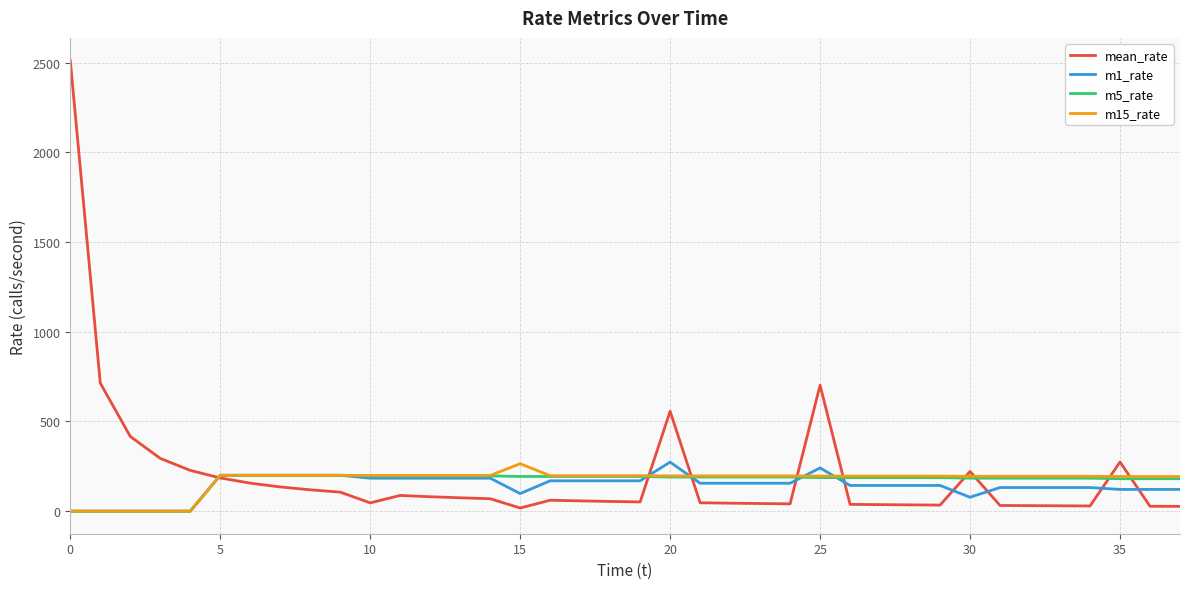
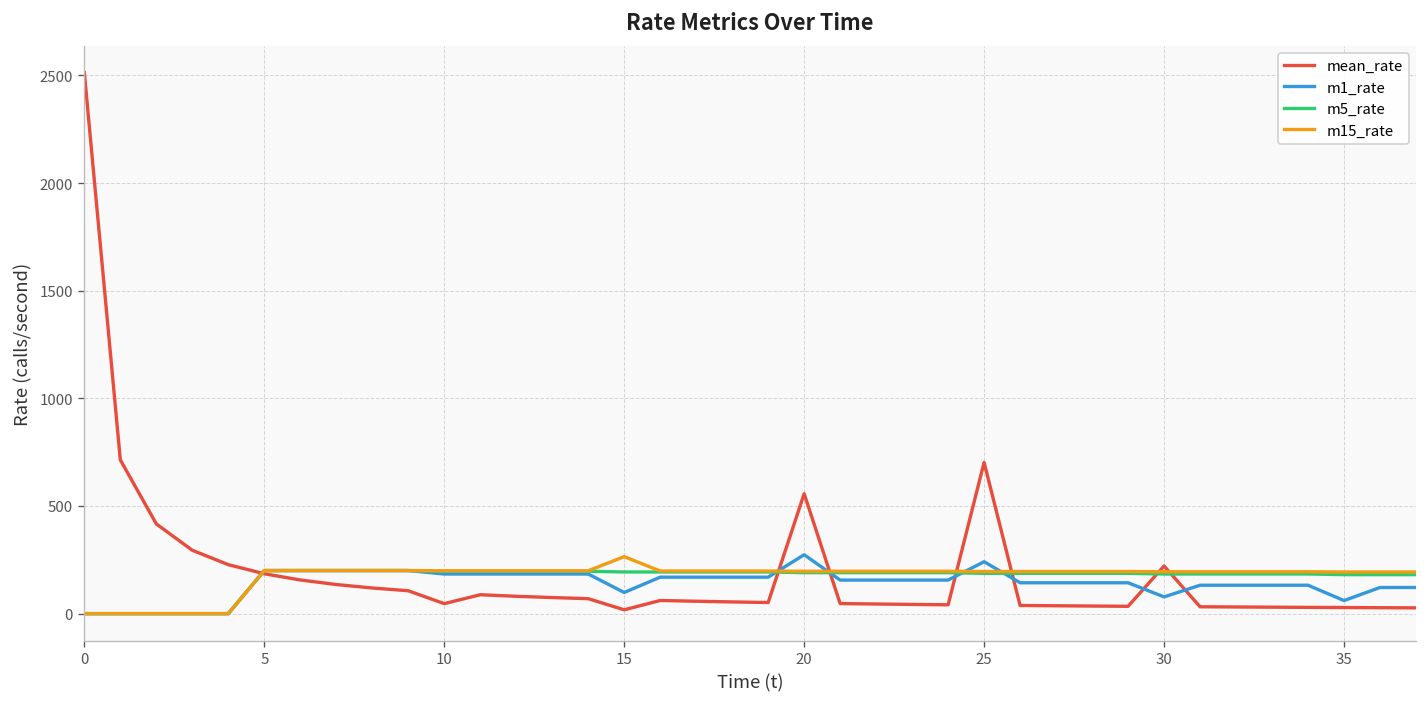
  {
    "mean_rate": {
      "0": 2510,
      "5": 190,
      "10": 50,
      "15": 20,
      "20": 560,
      "25": 700,
      "30": 220,
-     "35": 270
+     "35": 30
    },
    "m1_rate": {
      "15": 100,
      "20": 270,
      "25": 240,
      "30": 80,
-     "35": 120
+     "35": 60
    },
    "m5_rate": {
      "15": 190
    },
    "m15_rate": {
      "15": 260
    }
  }
